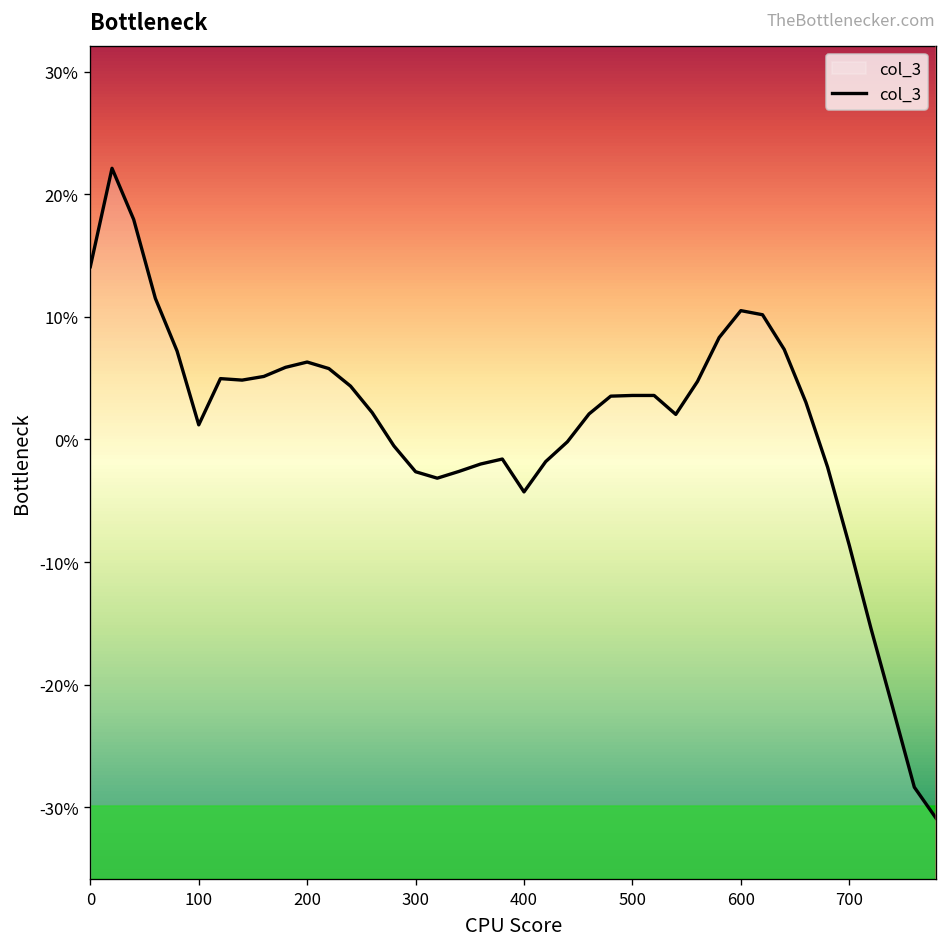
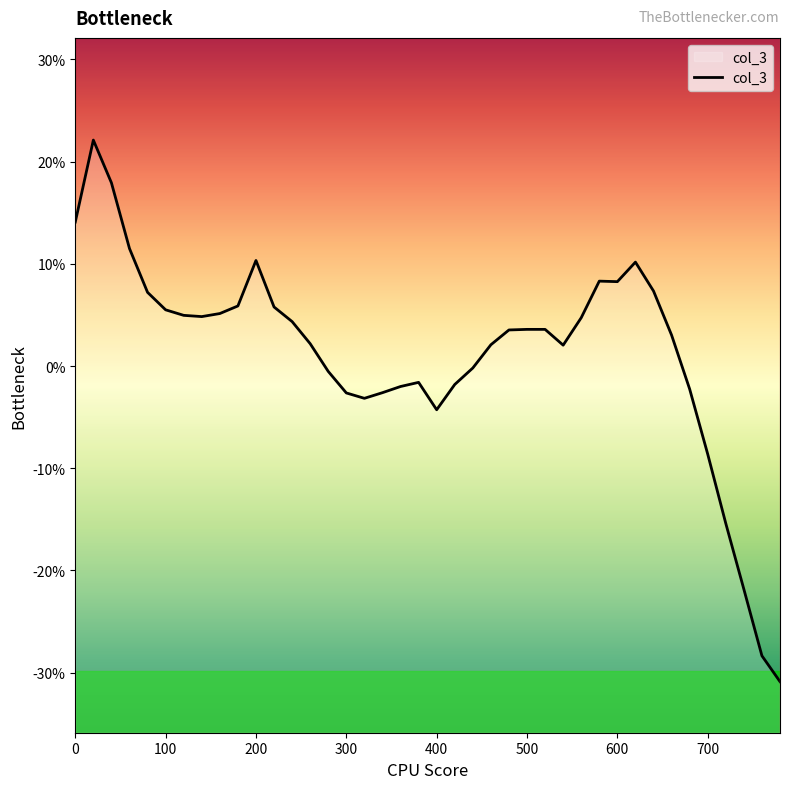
  {
    "0": "14.1%",
-   "100": "1.2%",
-   "200": "6.3%",
+   "100": "5.5%",
+   "200": "10.3%",
    "300": "-2.6%",
    "400": "-4.3%",
    "500": "3.6%",
-   "600": "10.5%",
+   "600": "8.3%",
    "700": "-8.6%"
  }
